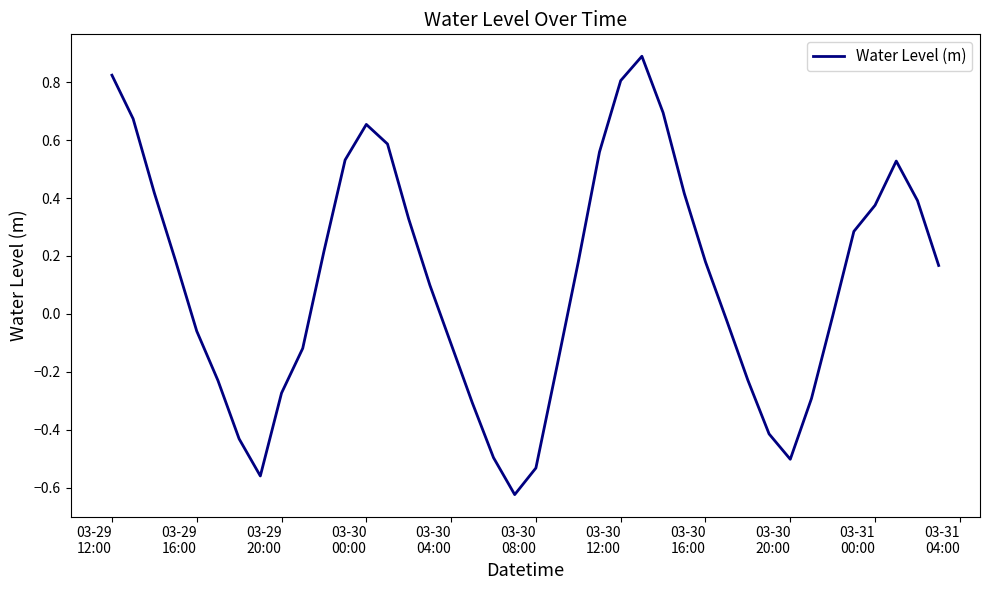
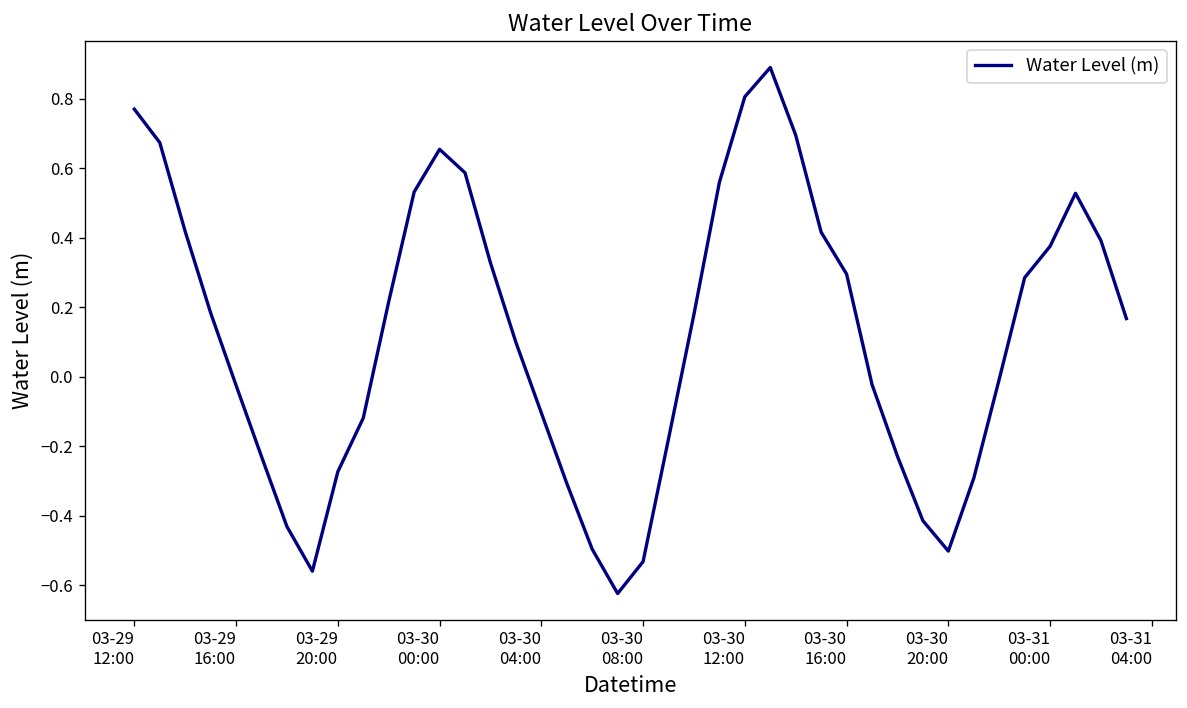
  {
-   "03-29 12:00": 0.82,
-   "03-29 16:00": -0.06,
+   "03-29 12:00": 0.77,
+   "03-29 16:00": -0.02,
    "03-29 20:00": -0.27,
    "03-30 00:00": 0.65,
    "03-30 04:00": -0.10,
    "03-30 08:00": -0.53,
    "03-30 12:00": 0.81,
-   "03-30 16:00": 0.18,
+   "03-30 16:00": 0.30,
    "03-30 20:00": -0.50,
    "03-31 00:00": 0.38
  }
